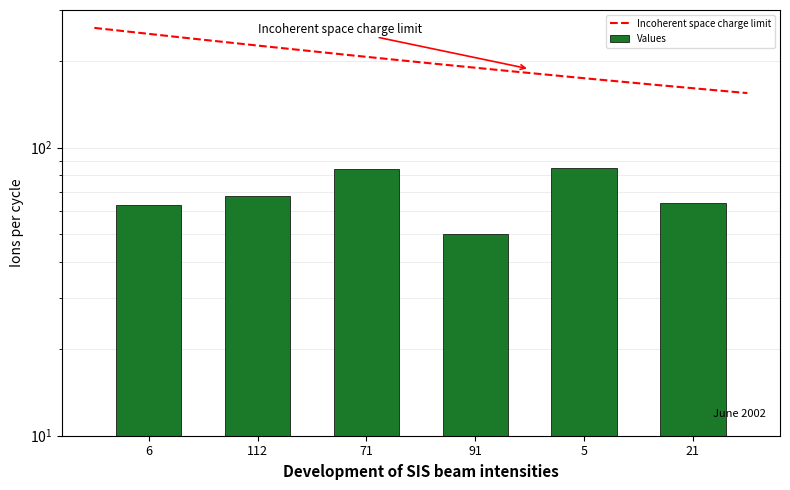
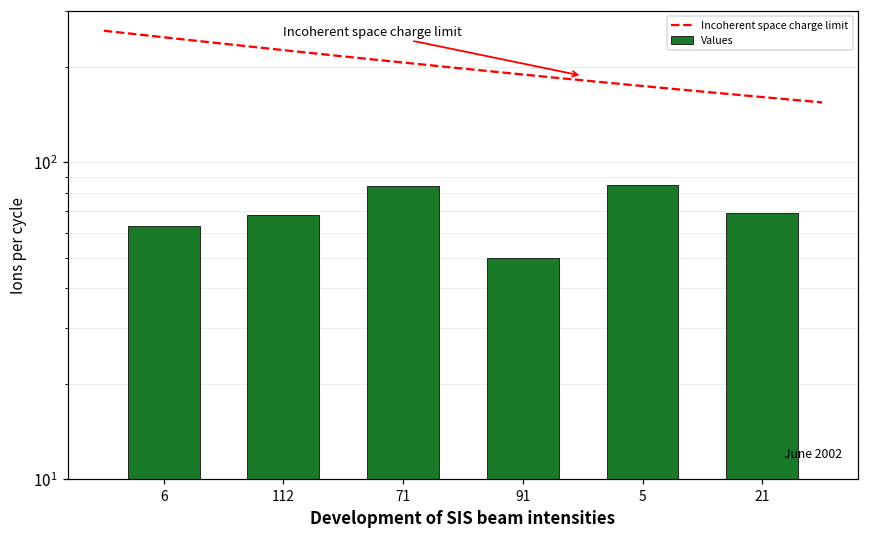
  {
    "Values": {
      "6": 63,
      "112": 68,
      "71": 84,
      "91": 50,
      "5": 85,
-     "21": 64
+     "21": 69
    }
  }
